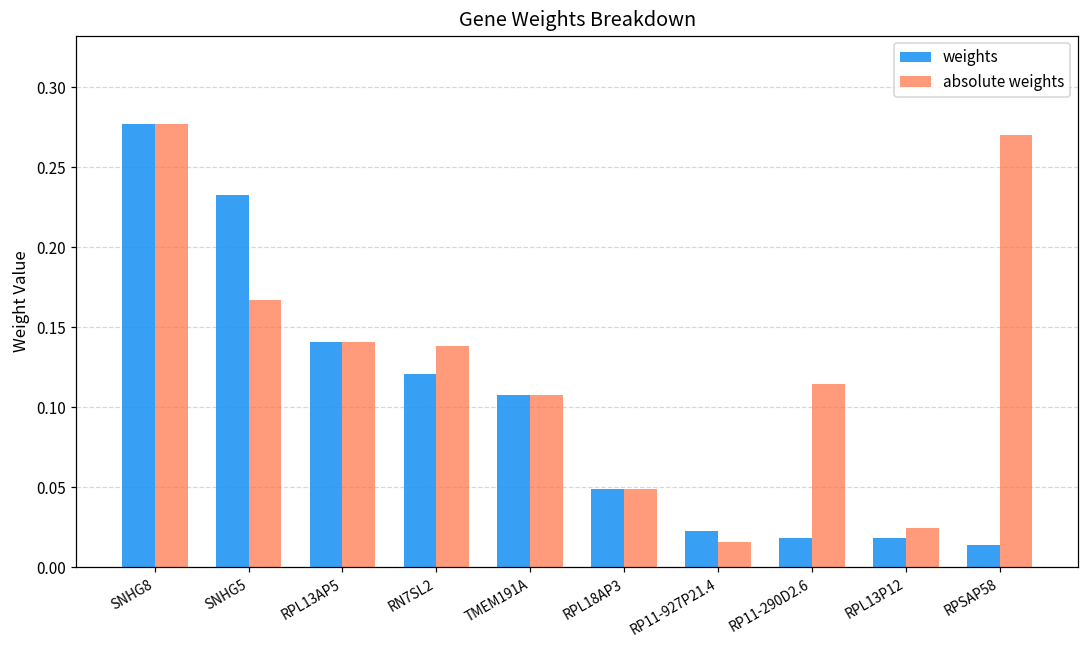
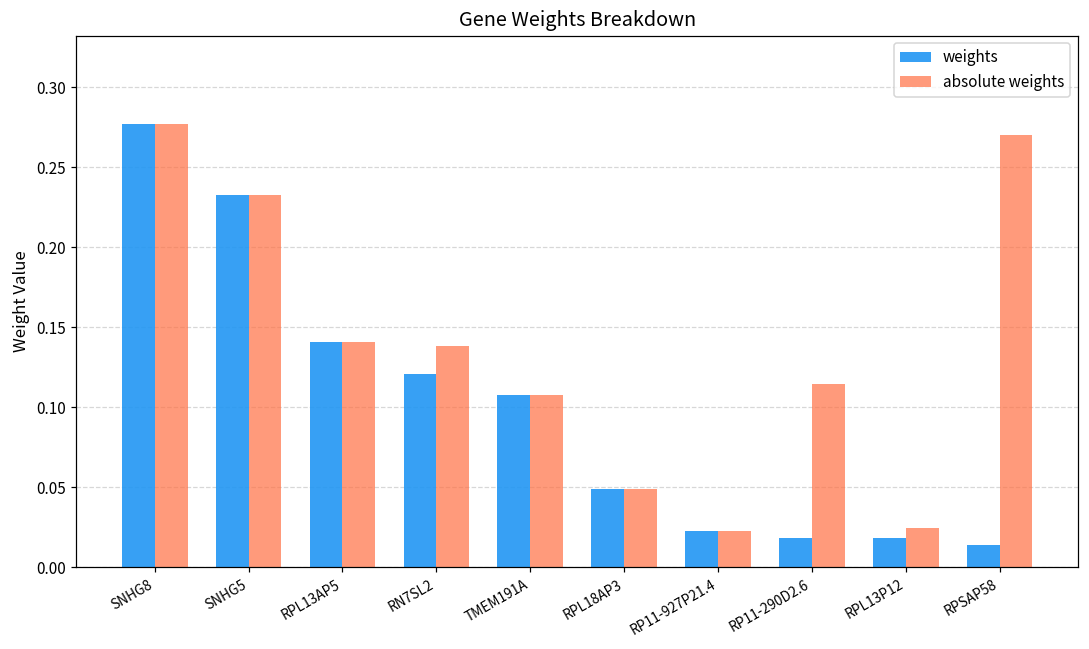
  {
    "weights": {
      "SNHG8": 0.277,
      "SNHG5": 0.233,
      "RPL13AP5": 0.141,
      "RN7SL2": 0.121,
      "TMEM191A": 0.107,
      "RPL18AP3": 0.049,
      "RP11-927P21.4": 0.022,
      "RP11-290D2.6": 0.018,
      "RPL13P12": 0.018,
      "RPSAP58": 0.014
    },
    "absolute weights": {
      "SNHG8": 0.277,
-     "SNHG5": 0.167,
+     "SNHG5": 0.233,
      "RPL13AP5": 0.141,
      "RN7SL2": 0.138,
      "TMEM191A": 0.107,
      "RPL18AP3": 0.049,
-     "RP11-927P21.4": 0.016,
+     "RP11-927P21.4": 0.022,
      "RP11-290D2.6": 0.115,
      "RPL13P12": 0.024,
      "RPSAP58": 0.270
    }
  }
